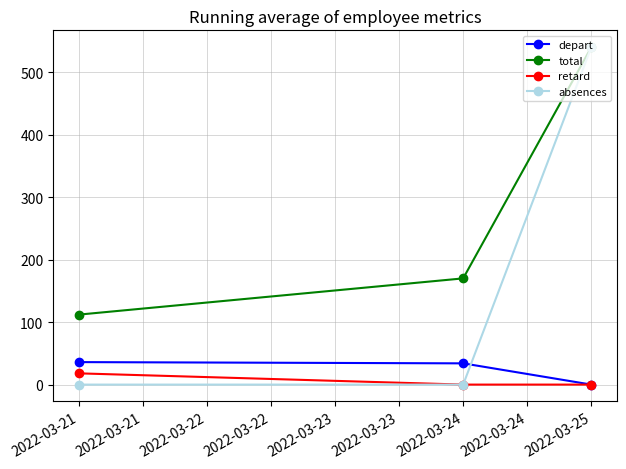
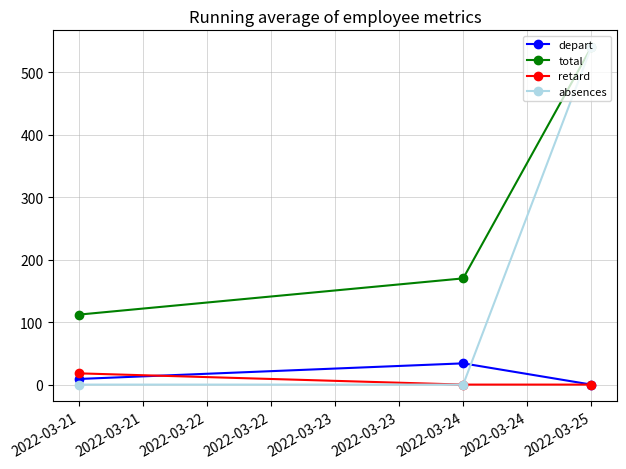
  {
    "depart": {
-     "2022-03-21": 40,
+     "2022-03-21": 10,
      "2022-03-24": 30
    },
    "total": {
      "2022-03-21": 110,
      "2022-03-24": 170
    },
    "retard": {
      "2022-03-21": 20
    },
    "absences": {
      "2022-03-21": 0
    }
  }
